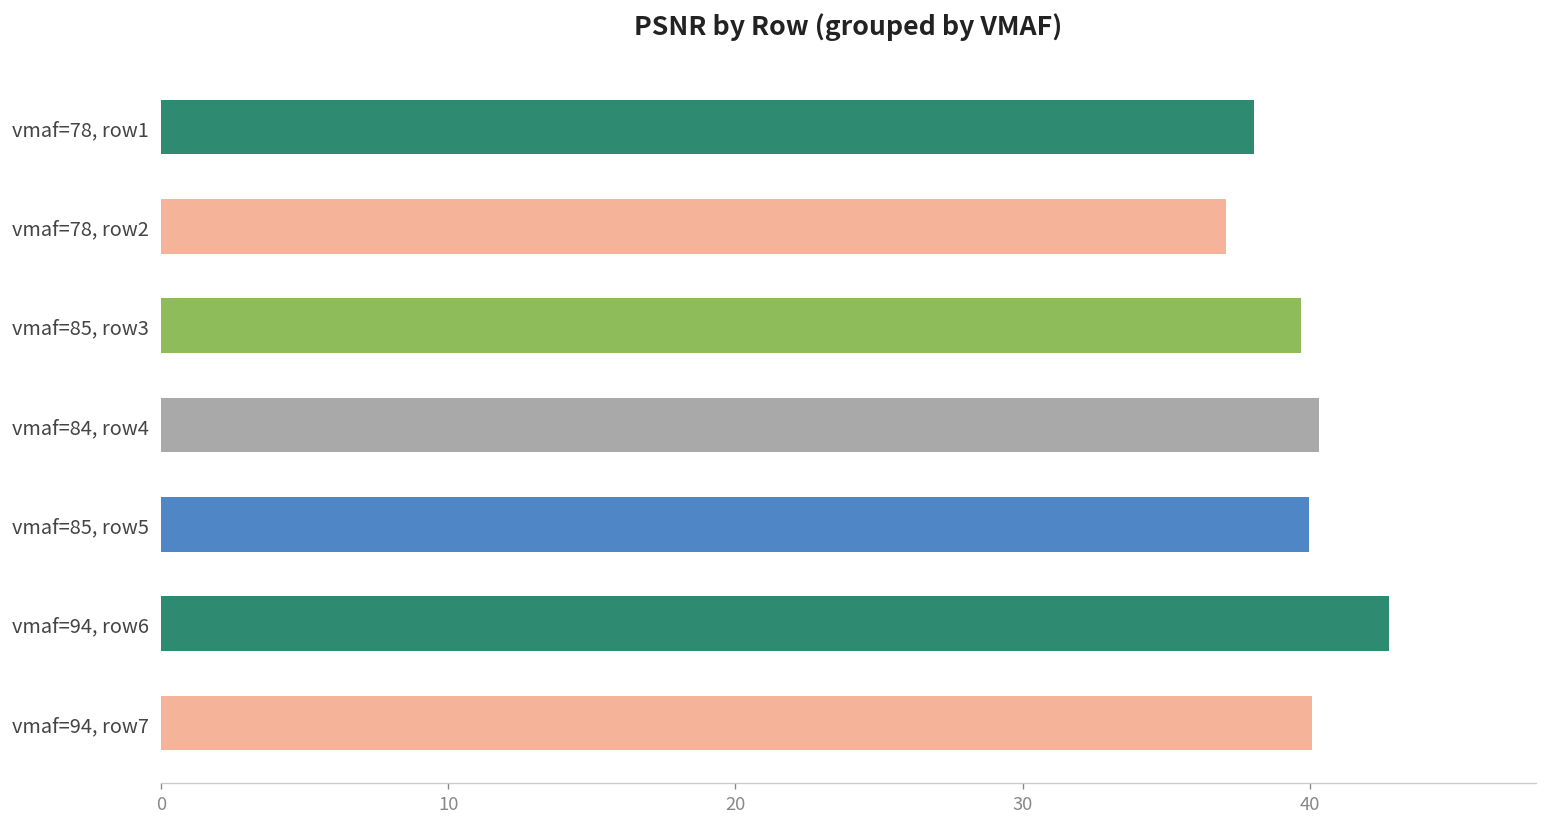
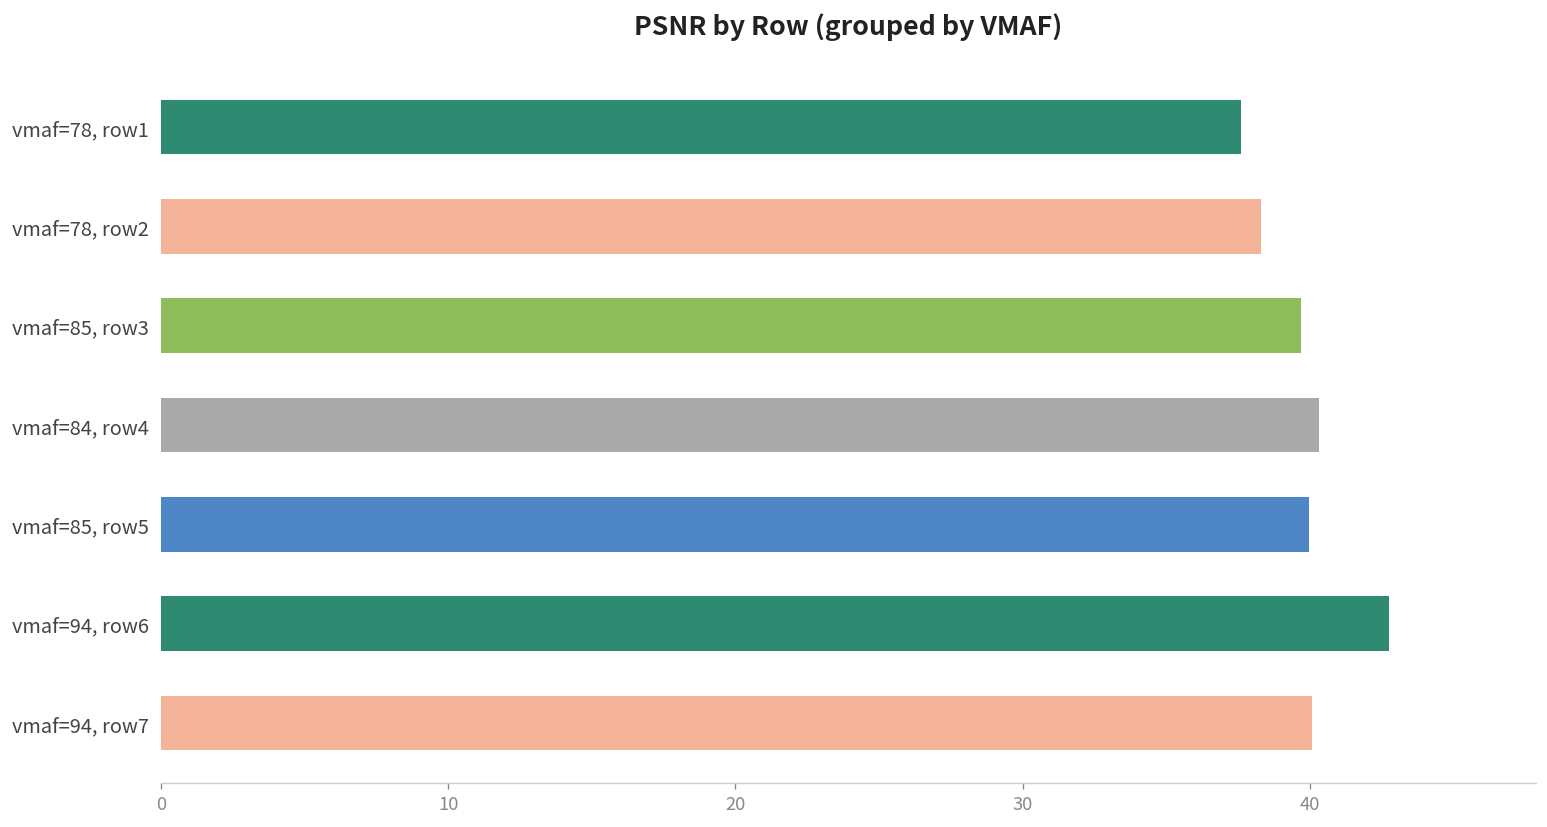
  {
-   "vmaf=78, row1": 38.0,
-   "vmaf=78, row2": 37.1,
+   "vmaf=78, row1": 37.6,
+   "vmaf=78, row2": 38.3,
    "vmaf=85, row3": 39.7,
    "vmaf=84, row4": 40.3,
    "vmaf=85, row5": 40.0,
    "vmaf=94, row6": 42.7,
    "vmaf=94, row7": 40.1
  }
